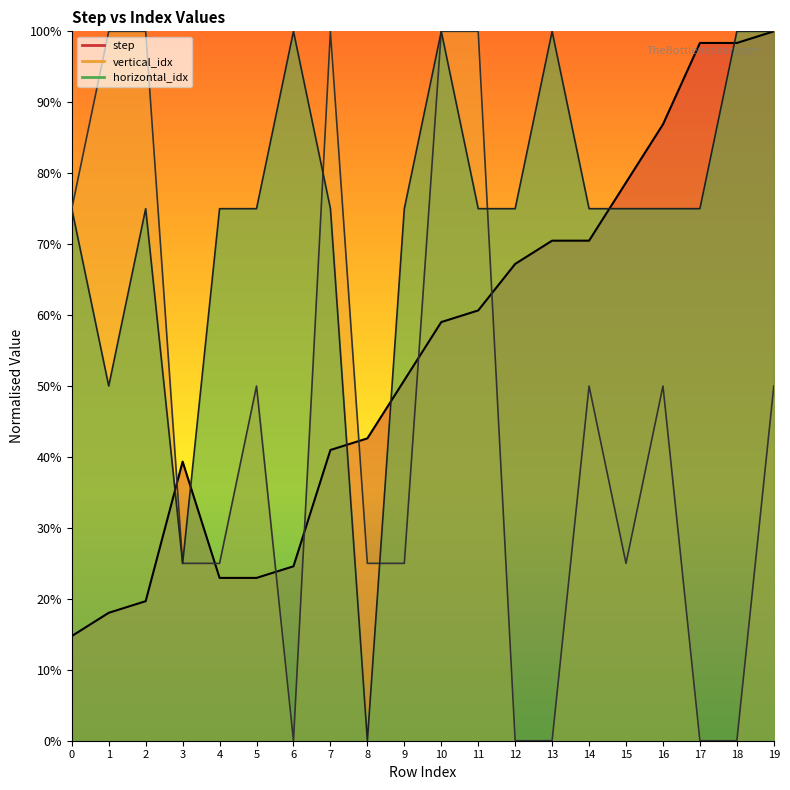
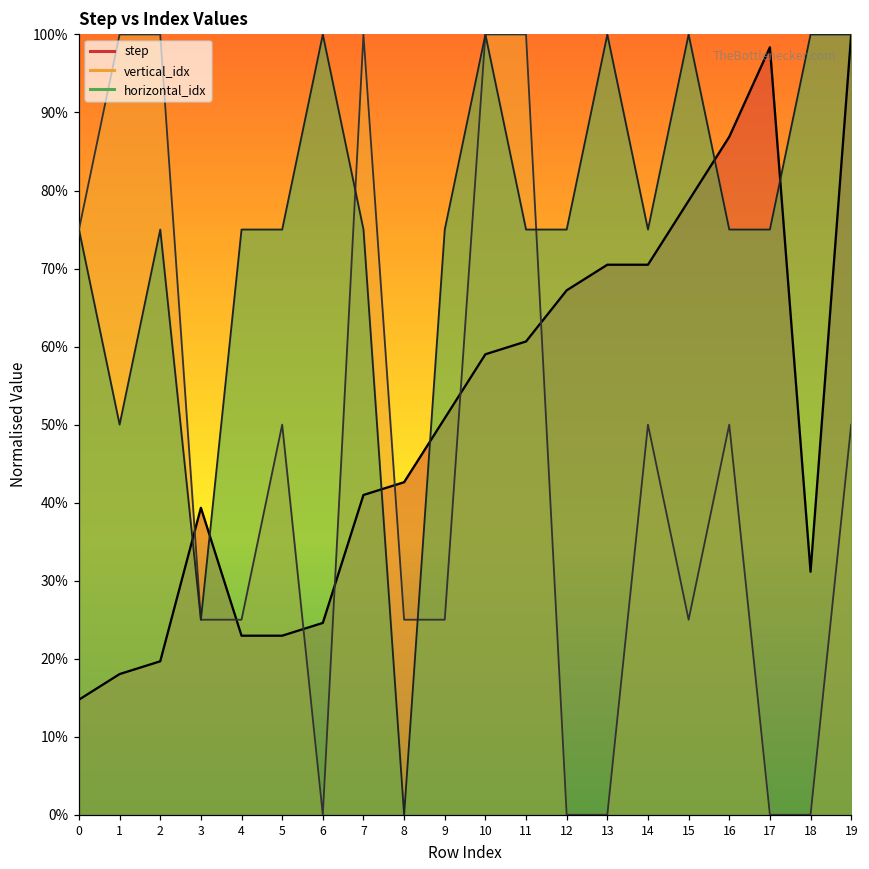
  {
    "step": {
      "0": "15%",
      "1": "18%",
      "2": "20%",
      "3": "39%",
      "4": "23%",
      "5": "23%",
      "6": "25%",
      "7": "41%",
      "8": "43%",
      "9": "51%",
      "10": "59%",
      "11": "61%",
      "12": "67%",
      "13": "70%",
      "14": "70%",
      "15": "79%",
      "16": "87%",
      "17": "98%",
-     "18": "98%"
+     "18": "31%"
    },
    "vertical_idx": {
      "1": "100%",
      "2": "100%",
      "4": "25%",
      "5": "50%",
      "6": "0%",
      "7": "100%",
      "8": "25%",
      "9": "25%",
      "11": "100%",
      "12": "0%",
      "13": "0%",
      "14": "50%",
      "15": "25%",
      "16": "50%",
      "17": "0%",
      "18": "0%",
      "19": "50%"
    },
    "horizontal_idx": {
      "1": "50%",
      "2": "75%",
      "4": "75%",
      "5": "75%",
      "6": "100%",
      "7": "75%",
      "8": "0%",
      "9": "75%",
      "11": "75%",
      "12": "75%",
      "13": "100%",
      "14": "75%",
-     "15": "75%",
+     "15": "100%",
      "16": "75%",
      "17": "75%",
      "18": "100%"
    }
  }
